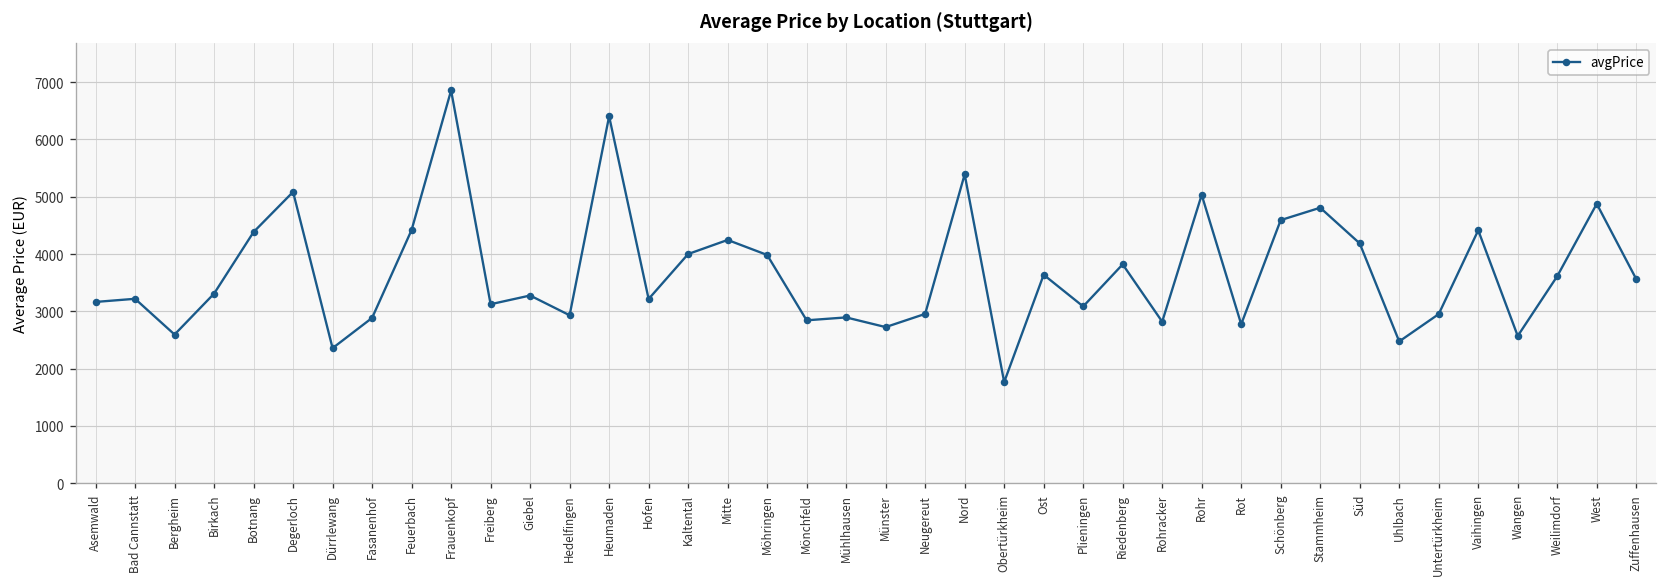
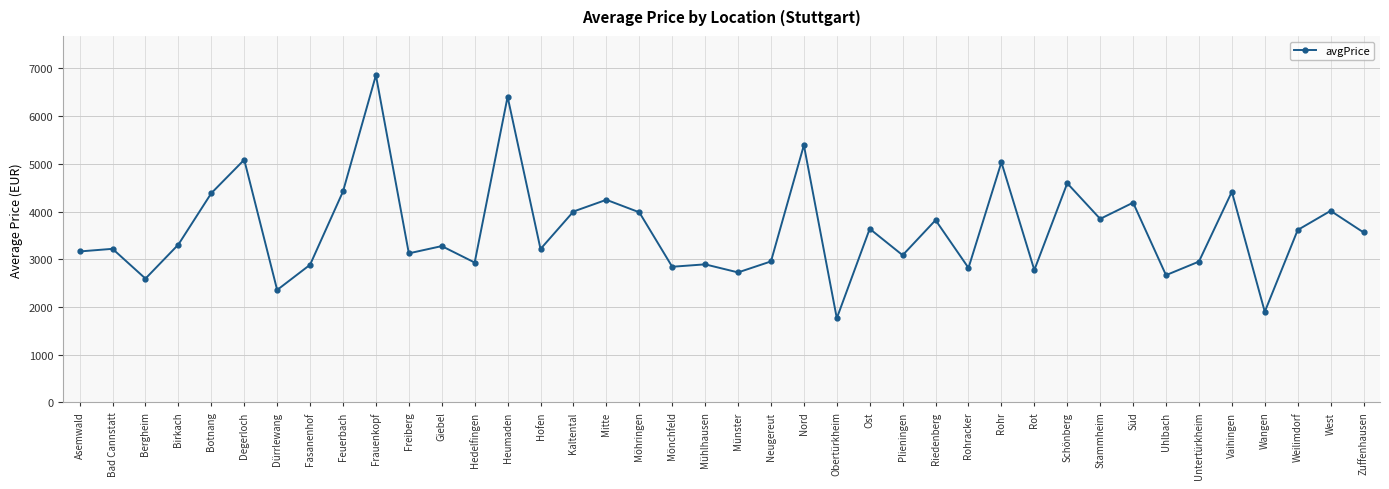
  {
    "Asemwald": 3200,
    "Bad Cannstatt": 3200,
    "Bergheim": 2600,
    "Birkach": 3300,
    "Botnang": 4400,
    "Degerloch": 5100,
    "Dürrlewang": 2400,
    "Fasanenhof": 2900,
    "Feuerbach": 4400,
    "Frauenkopf": 6900,
    "Freiberg": 3100,
    "Giebel": 3300,
    "Hedelfingen": 2900,
    "Heumaden": 6400,
    "Hofen": 3200,
    "Kaltental": 4000,
    "Mitte": 4200,
    "Möhringen": 4000,
    "Mönchfeld": 2800,
    "Mühlhausen": 2900,
    "Münster": 2700,
    "Neugereut": 3000,
    "Nord": 5400,
    "Obertürkheim": 1800,
    "Ost": 3600,
    "Plieningen": 3100,
    "Riedenberg": 3800,
    "Rohracker": 2800,
    "Rohr": 5000,
    "Rot": 2800,
    "Schönberg": 4600,
-   "Stammheim": 4800,
+   "Stammheim": 3800,
    "Süd": 4200,
-   "Uhlbach": 2500,
+   "Uhlbach": 2700,
    "Untertürkheim": 3000,
    "Vaihingen": 4400,
-   "Wangen": 2600,
+   "Wangen": 1900,
    "Weilimdorf": 3600,
-   "West": 4900,
+   "West": 4000,
    "Zuffenhausen": 3600
  }
